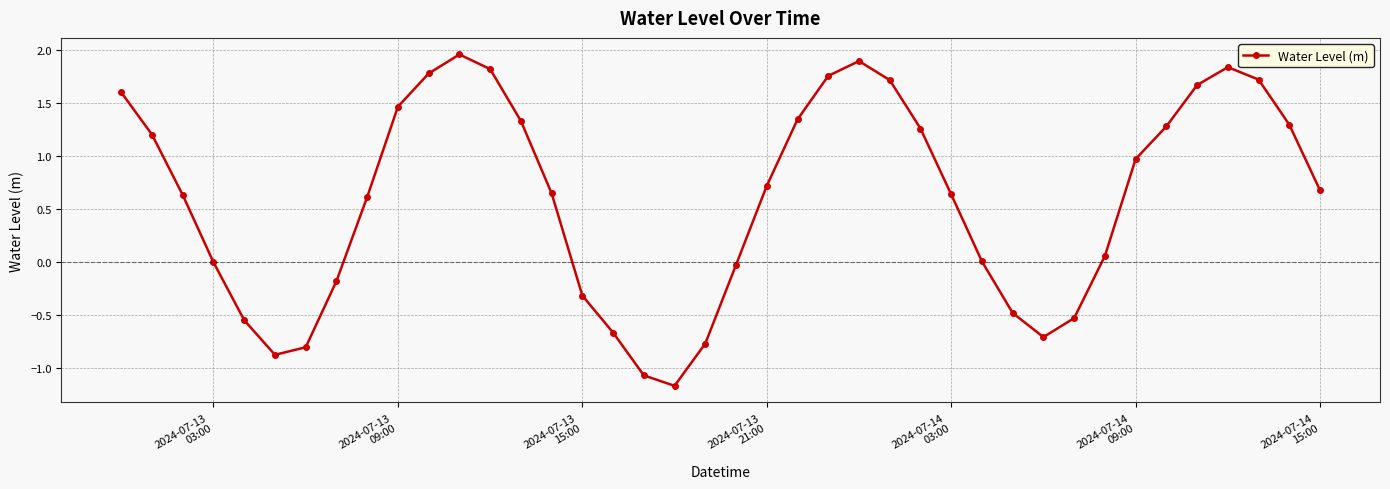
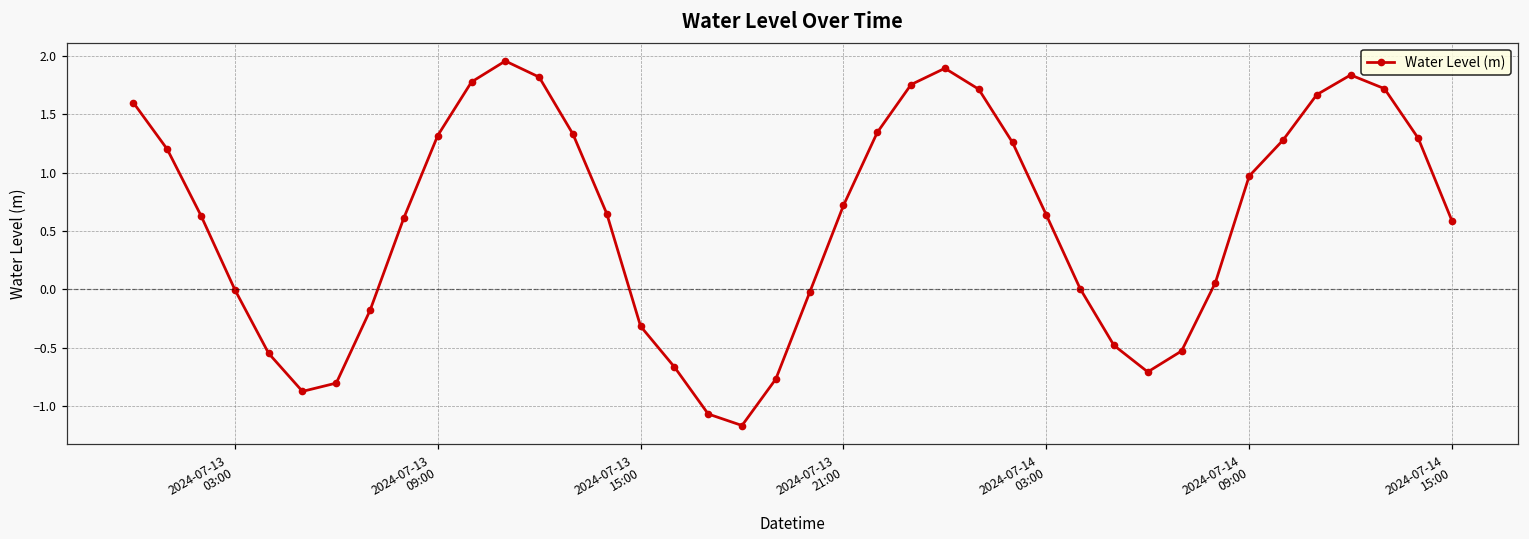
  {
    "2024-07-13 03:00": 0.00,
-   "2024-07-13 09:00": 1.47,
+   "2024-07-13 09:00": 1.32,
    "2024-07-13 15:00": -0.32,
    "2024-07-13 21:00": 0.72,
    "2024-07-14 03:00": 0.64,
    "2024-07-14 09:00": 0.97,
-   "2024-07-14 15:00": 0.68
+   "2024-07-14 15:00": 0.59
  }
